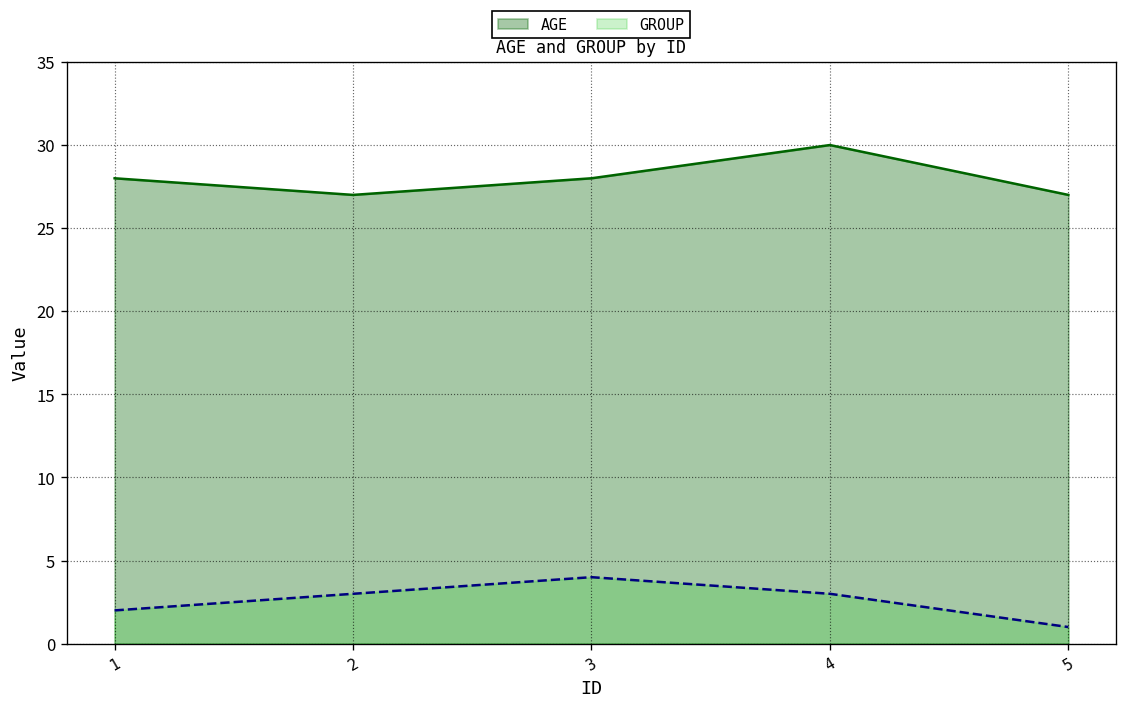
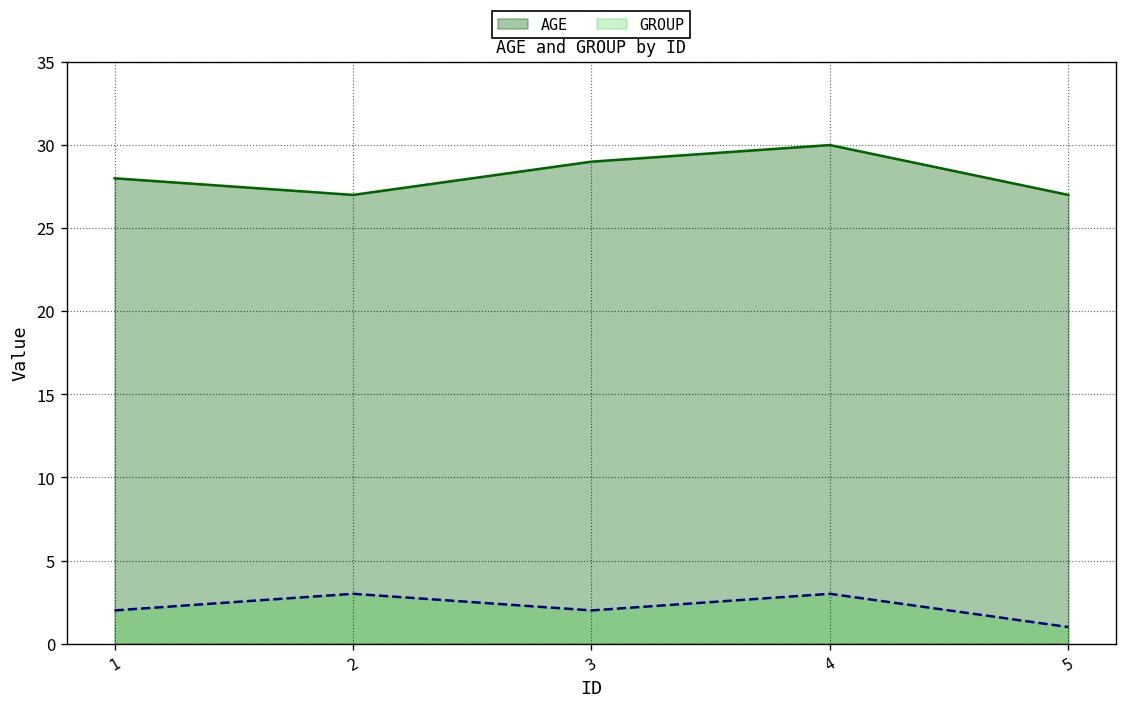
  {
    "AGE": {
      "1": 28,
      "2": 27,
-     "3": 28,
+     "3": 29,
      "4": 30,
      "5": 27
    },
    "GROUP": {
      "1": 2,
      "2": 3,
-     "3": 4,
+     "3": 2,
      "4": 3,
      "5": 1
    }
  }
